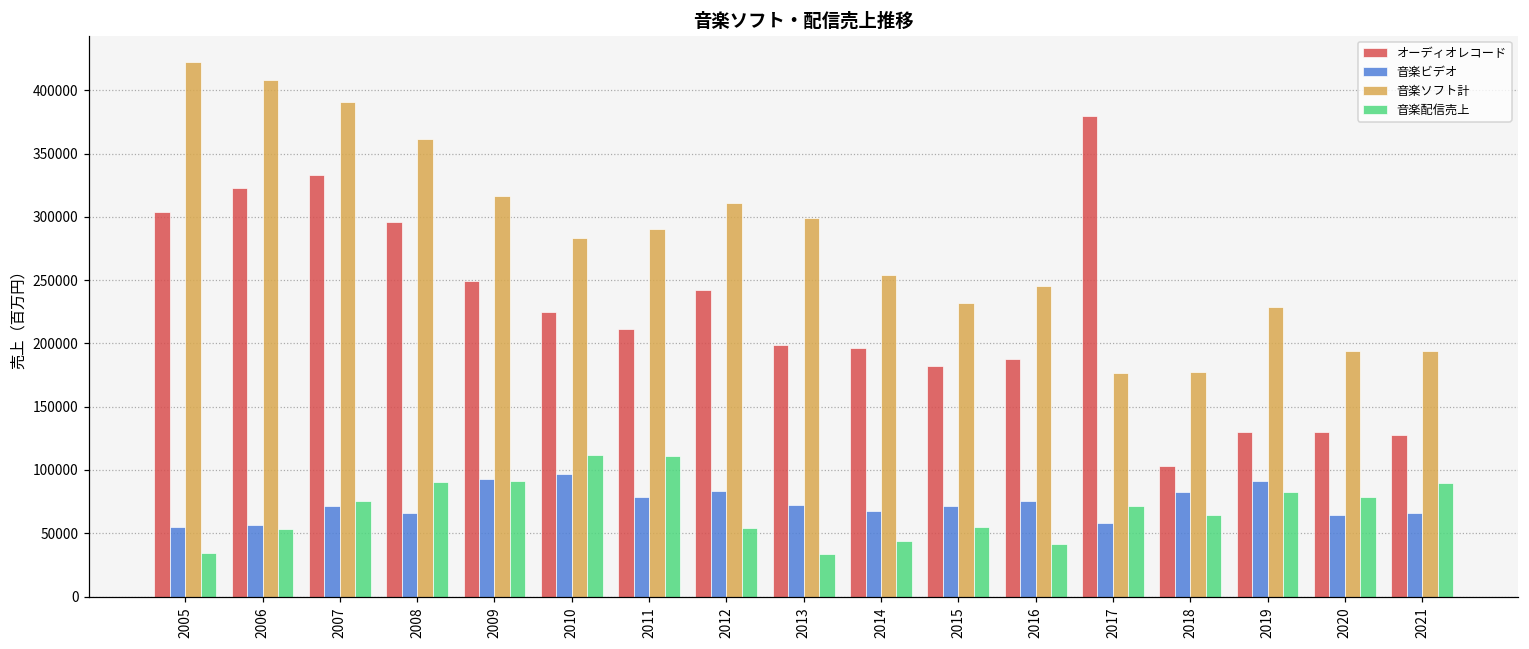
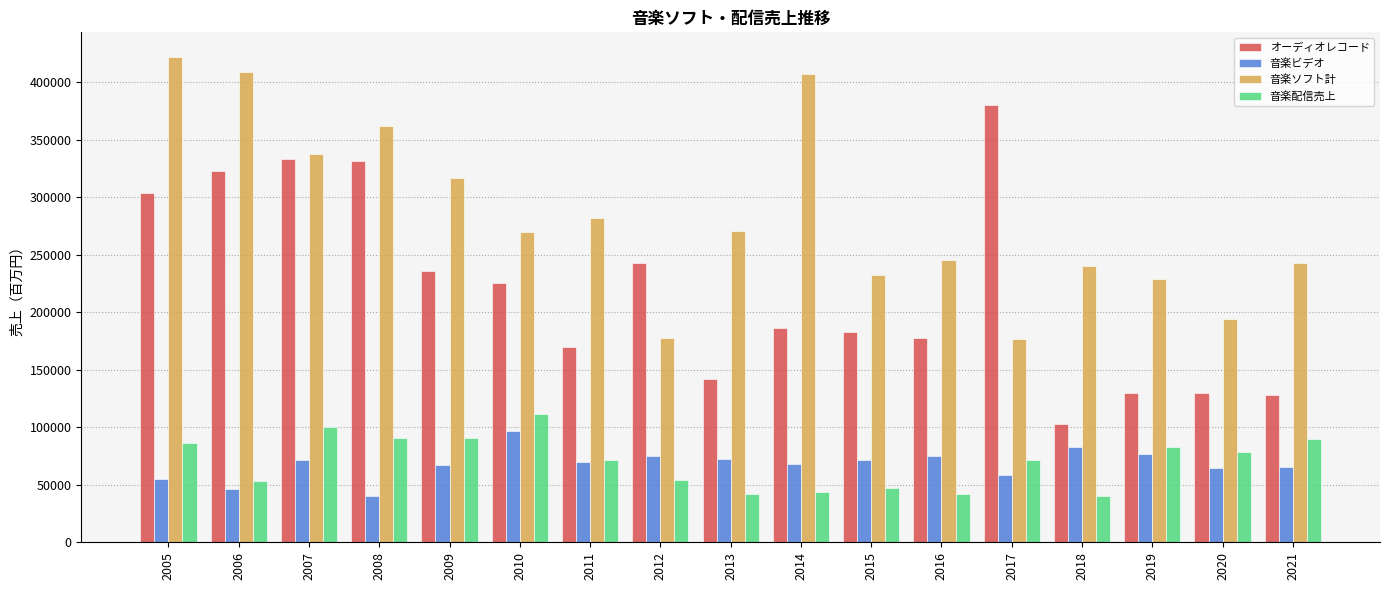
  {
    "オーディオレコード": {
      "2005": 304000,
      "2006": 323000,
      "2007": 333000,
-     "2008": 296000,
-     "2009": 250000,
+     "2008": 331000,
+     "2009": 236000,
      "2010": 225000,
-     "2011": 212000,
+     "2011": 170000,
      "2012": 243000,
-     "2013": 198000,
-     "2014": 197000,
+     "2013": 142000,
+     "2014": 186000,
      "2015": 183000,
-     "2016": 188000,
+     "2016": 178000,
      "2017": 380000,
      "2018": 103000,
      "2019": 130000,
      "2020": 130000,
      "2021": 128000
    },
    "音楽ビデオ": {
      "2005": 55000,
-     "2006": 57000,
+     "2006": 46000,
      "2007": 71000,
-     "2008": 66000,
-     "2009": 93000,
+     "2008": 41000,
+     "2009": 67000,
      "2010": 97000,
-     "2011": 78000,
-     "2012": 83000,
+     "2011": 70000,
+     "2012": 75000,
      "2013": 72000,
      "2014": 68000,
      "2015": 72000,
      "2016": 75000,
      "2017": 58000,
      "2018": 83000,
-     "2019": 91000,
+     "2019": 76000,
      "2020": 65000,
      "2021": 66000
    },
    "音楽ソフト計": {
      "2005": 422000,
      "2006": 408000,
-     "2007": 391000,
+     "2007": 337000,
      "2008": 362000,
      "2009": 317000,
-     "2010": 284000,
-     "2011": 291000,
-     "2012": 311000,
-     "2013": 299000,
-     "2014": 254000,
+     "2010": 270000,
+     "2011": 282000,
+     "2012": 178000,
+     "2013": 270000,
+     "2014": 407000,
      "2015": 232000,
      "2016": 246000,
      "2017": 176000,
-     "2018": 177000,
+     "2018": 240000,
      "2019": 229000,
      "2020": 194000,
-     "2021": 194000
+     "2021": 243000
    },
    "音楽配信売上": {
-     "2005": 34000,
+     "2005": 87000,
      "2006": 53000,
-     "2007": 75000,
+     "2007": 101000,
      "2008": 91000,
      "2009": 91000,
      "2010": 112000,
-     "2011": 111000,
+     "2011": 72000,
      "2012": 54000,
-     "2013": 33000,
+     "2013": 42000,
      "2014": 44000,
-     "2015": 55000,
+     "2015": 47000,
      "2016": 42000,
      "2017": 72000,
-     "2018": 64000,
+     "2018": 40000,
      "2019": 83000,
      "2020": 78000,
      "2021": 90000
    }
  }
